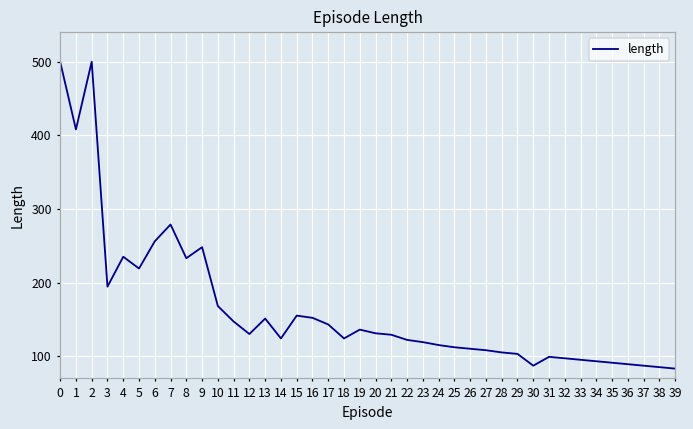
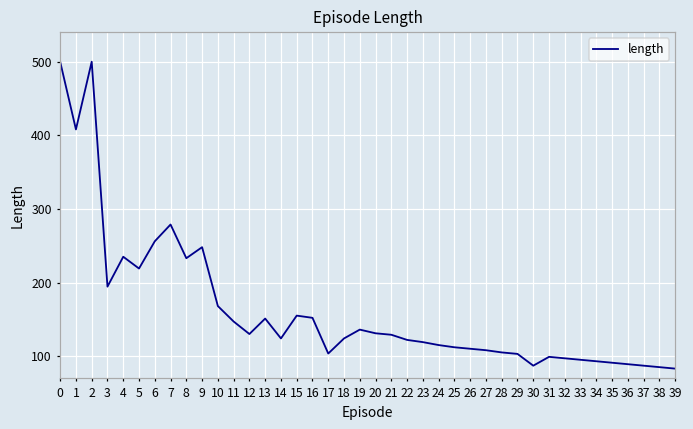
  {
    "0": 500,
    "1": 410,
    "2": 500,
    "3": 190,
    "4": 240,
    "5": 220,
    "6": 260,
    "7": 280,
    "8": 230,
    "9": 250,
    "10": 170,
    "11": 150,
    "12": 130,
    "13": 150,
    "14": 120,
    "15": 160,
    "16": 150,
-   "17": 140,
+   "17": 100,
    "18": 120,
    "19": 140,
    "20": 130,
    "21": 130,
    "22": 120,
    "23": 120,
    "24": 120,
    "25": 110,
    "26": 110,
    "27": 110,
    "28": 110,
    "29": 100,
    "30": 90,
    "31": 100,
    "32": 100,
    "33": 100,
    "34": 90,
    "35": 90,
    "36": 90,
    "37": 90,
    "38": 90,
    "39": 80
  }
